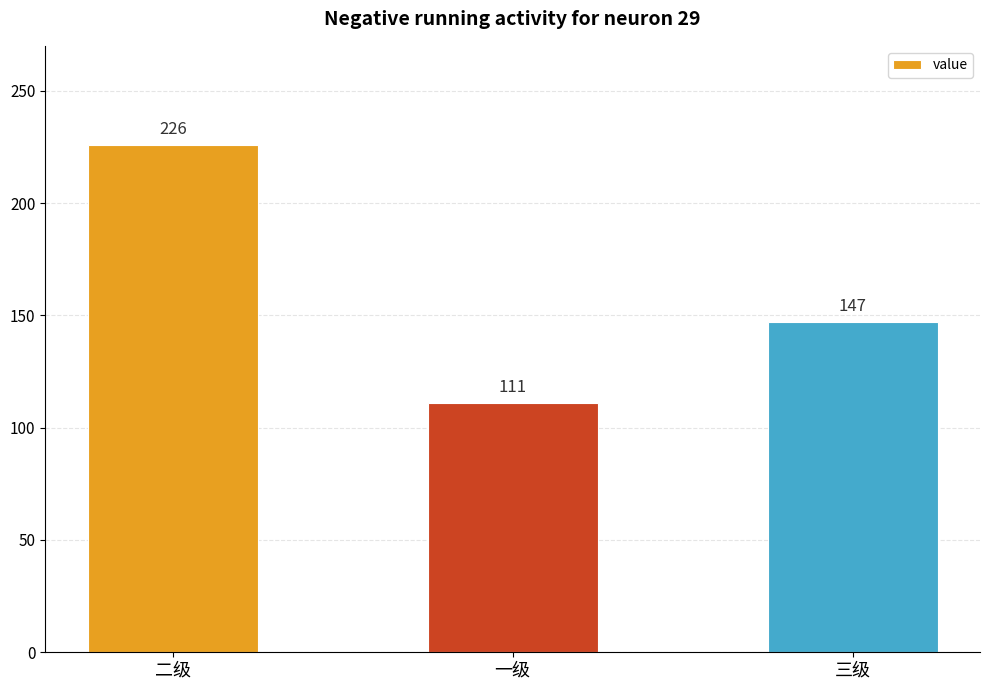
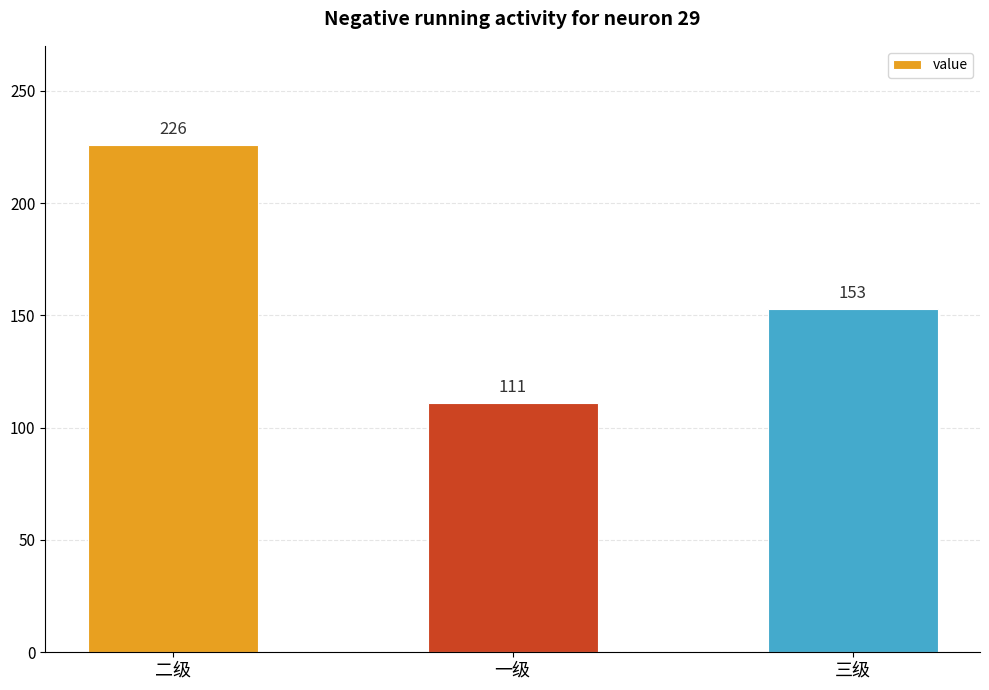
  {
    "二级": 226,
    "一级": 111,
-   "三级": 147
+   "三级": 153
  }
